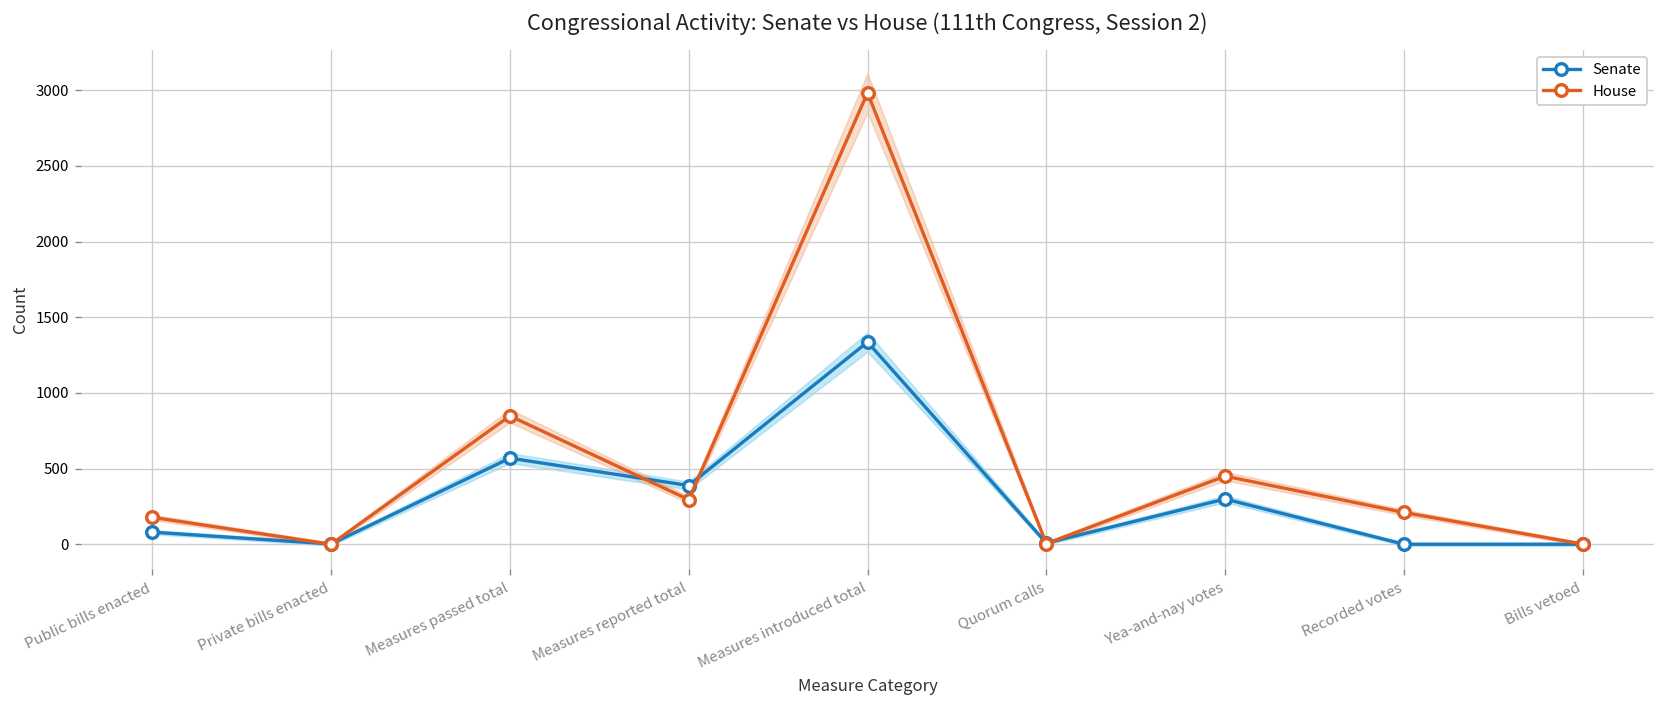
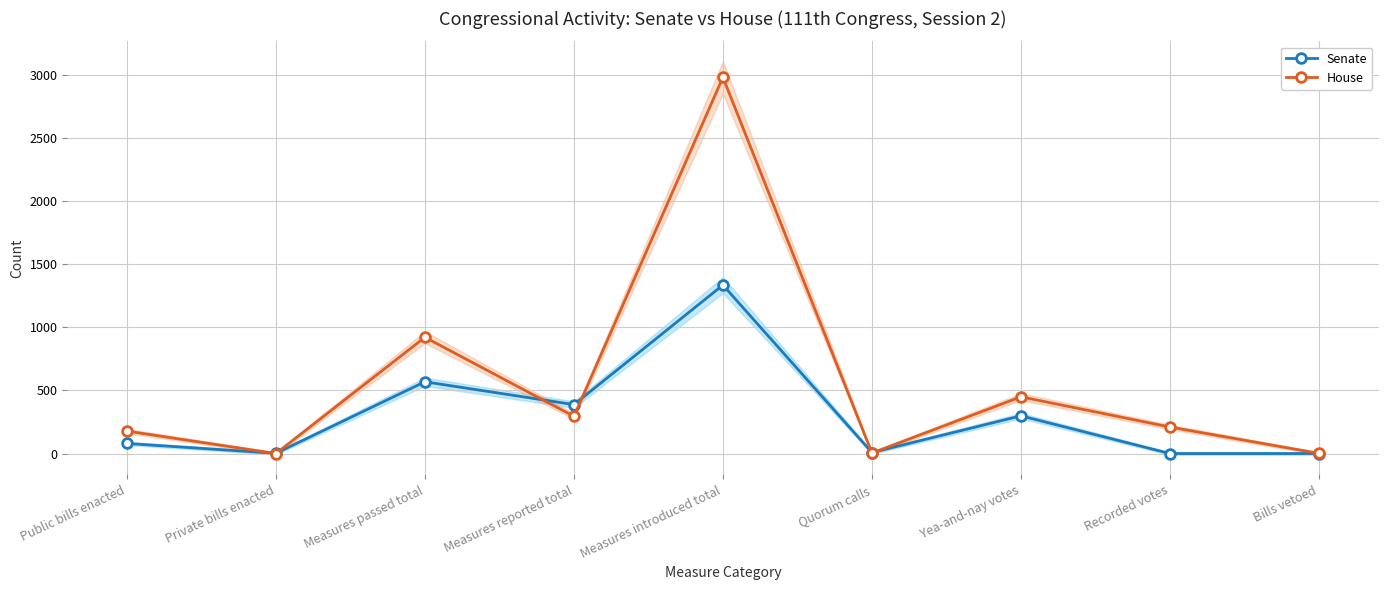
  {
    "Senate": {
      "Measures passed total": 570,
      "Measures reported total": 390,
      "Measures introduced total": 1340,
      "Yea-and-nay votes": 300
    },
    "House": {
-     "Measures passed total": 850,
+     "Measures passed total": 920,
      "Measures reported total": 300,
      "Measures introduced total": 2980,
      "Yea-and-nay votes": 450
    }
  }
